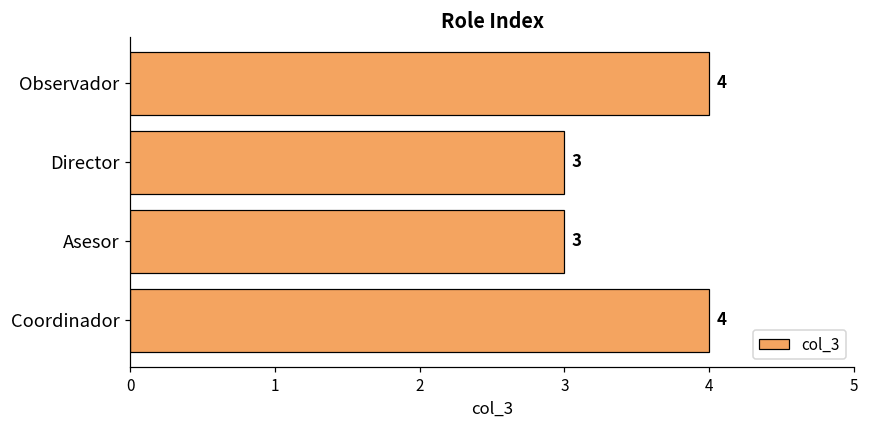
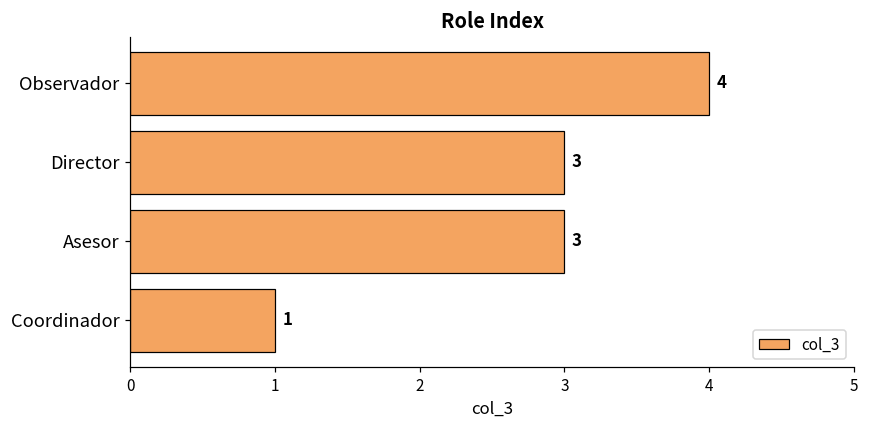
  {
    "Observador": 4,
    "Director": 3,
    "Asesor": 3,
-   "Coordinador": 4
+   "Coordinador": 1
  }
